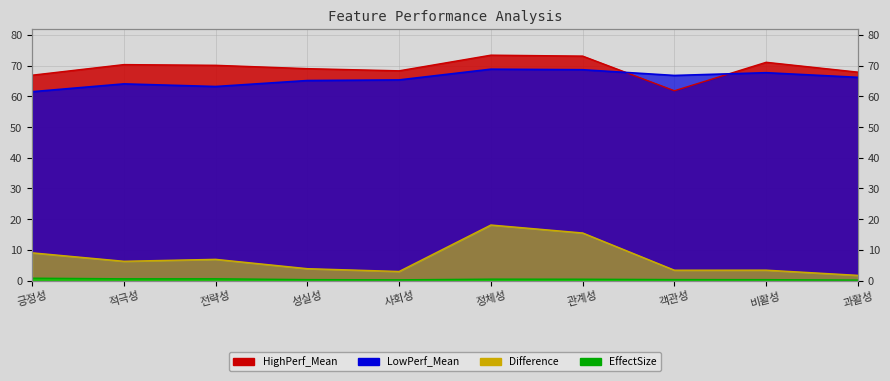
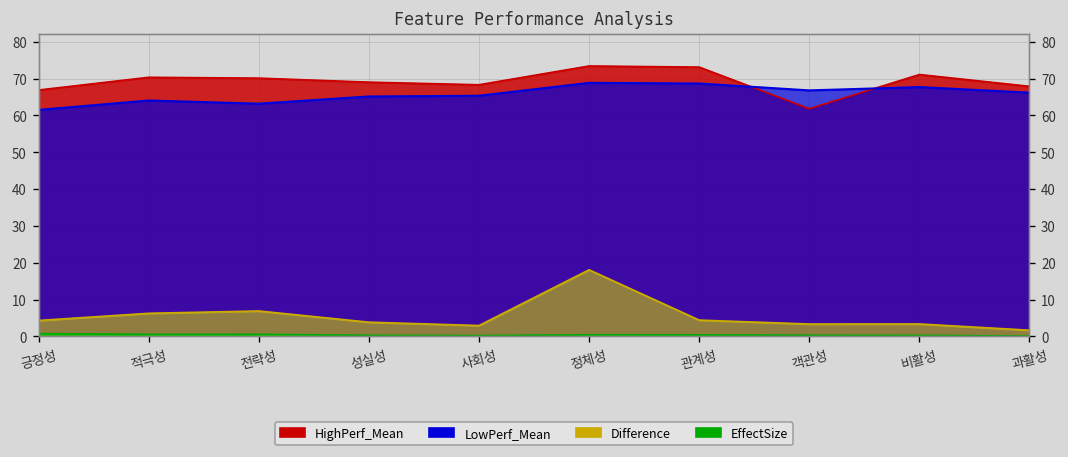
  {
    "HighPerf_Mean": {
      "긍정성": 67,
      "적극성": 70,
      "전략성": 70,
      "성실성": 69,
      "사회성": 68,
      "정체성": 73,
      "관계성": 73,
      "객관성": 62,
      "비활성": 71,
      "과활성": 68
    },
    "LowPerf_Mean": {
      "긍정성": 62,
      "적극성": 64,
      "전략성": 63,
      "성실성": 65,
      "사회성": 65,
      "정체성": 69,
      "관계성": 69,
      "객관성": 67,
      "비활성": 68,
      "과활성": 66
    },
    "Difference": {
-     "긍정성": 9,
+     "긍정성": 4,
      "적극성": 6,
      "전략성": 7,
      "성실성": 4,
      "사회성": 3,
      "정체성": 18,
-     "관계성": 16,
+     "관계성": 4,
      "객관성": 3,
      "비활성": 3,
      "과활성": 2
    },
    "EffectSize": {
      "긍정성": 1,
      "적극성": 1,
      "전략성": 1,
      "성실성": 0,
      "사회성": 0,
      "정체성": 0,
      "관계성": 0,
      "객관성": 0,
      "비활성": 0,
      "과활성": 0
    }
  }
